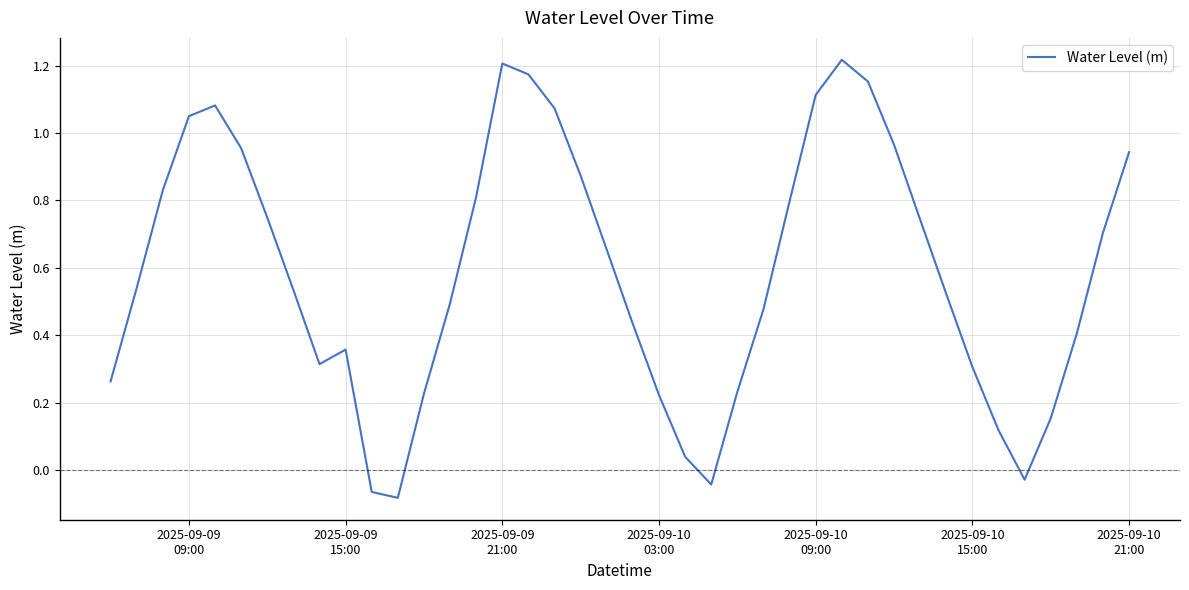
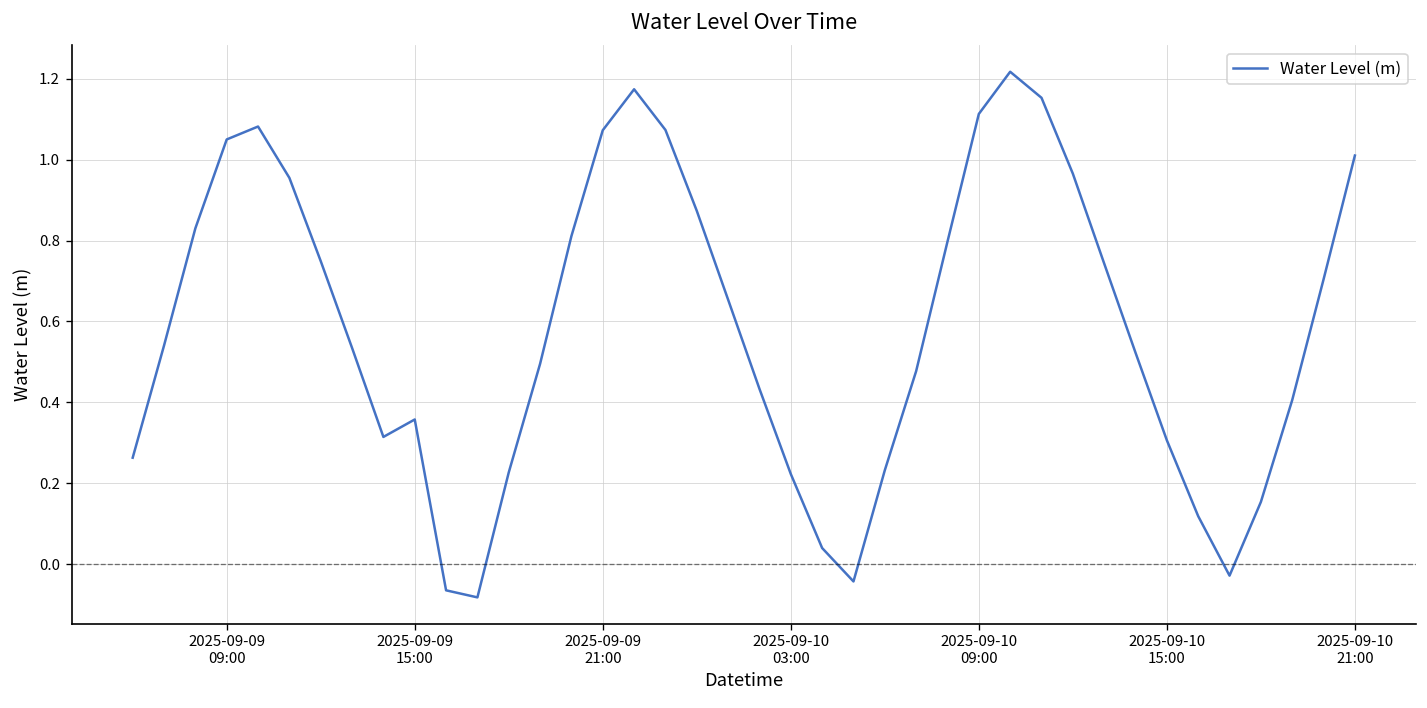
  {
    "2025-09-09 09:00": 1.05,
    "2025-09-09 15:00": 0.36,
-   "2025-09-09 21:00": 1.21,
+   "2025-09-09 21:00": 1.07,
    "2025-09-10 03:00": 0.22,
    "2025-09-10 09:00": 1.11,
    "2025-09-10 15:00": 0.31,
-   "2025-09-10 21:00": 0.94
+   "2025-09-10 21:00": 1.01
  }
